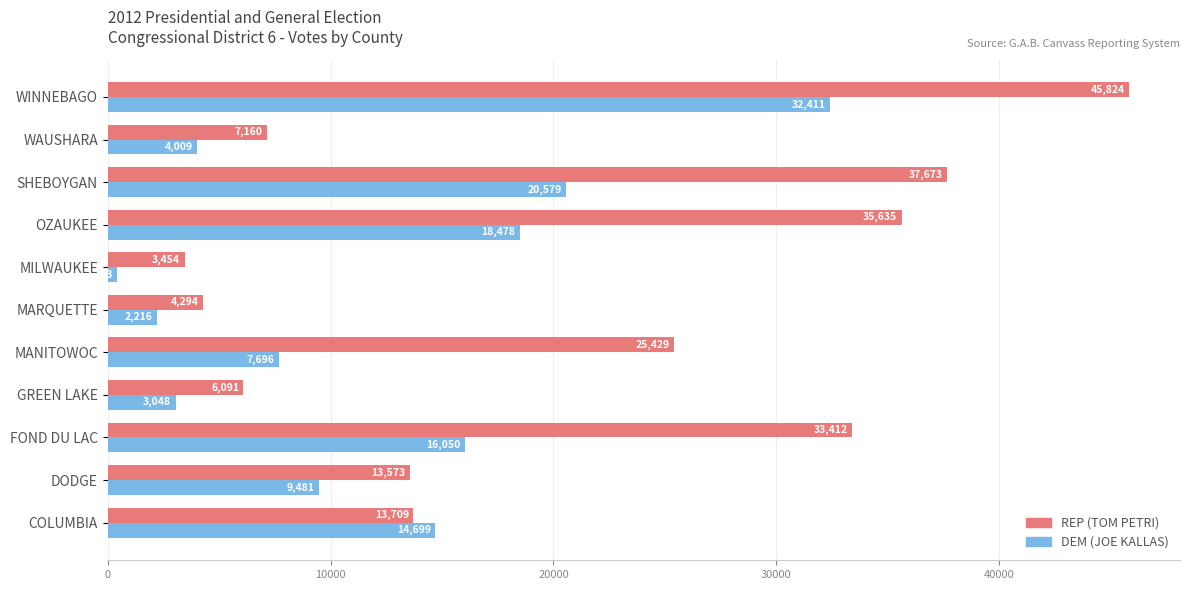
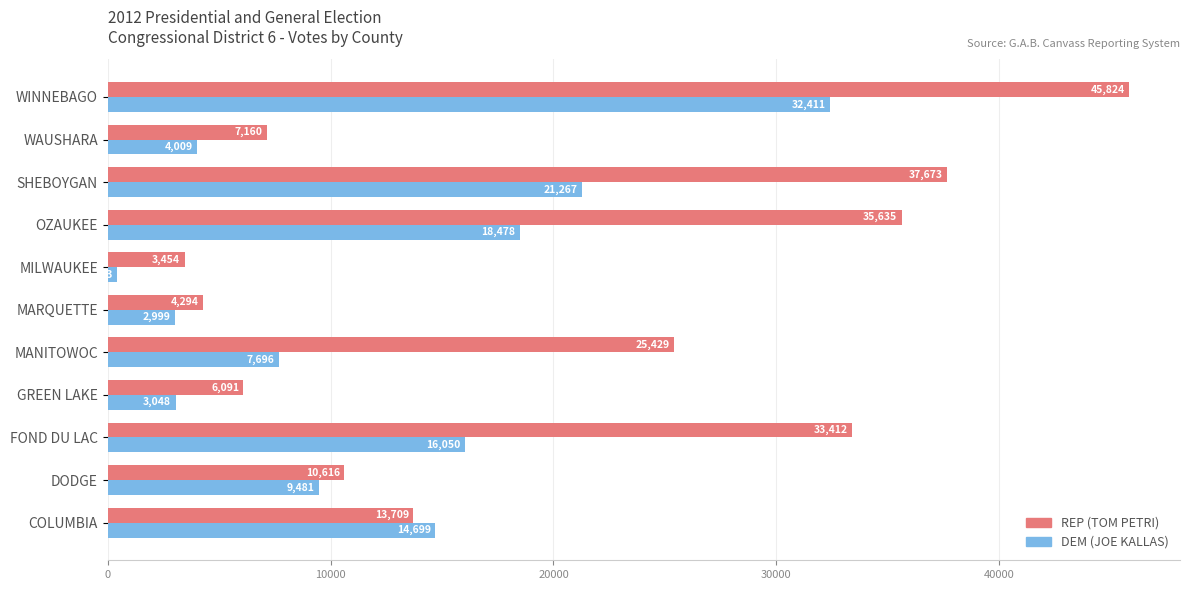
  {
    "REP (TOM PETRI)": {
      "WINNEBAGO": "45,824",
      "WAUSHARA": "7,160",
      "SHEBOYGAN": "37,673",
      "OZAUKEE": "35,635",
      "MILWAUKEE": "3,454",
      "MARQUETTE": "4,294",
      "MANITOWOC": "25,429",
      "GREEN LAKE": "6,091",
      "FOND DU LAC": "33,412",
-     "DODGE": "13,573",
+     "DODGE": "10,616",
      "COLUMBIA": "13,709"
    },
    "DEM (JOE KALLAS)": {
      "WINNEBAGO": "32,411",
      "WAUSHARA": "4,009",
-     "SHEBOYGAN": "20,579",
+     "SHEBOYGAN": "21,267",
      "OZAUKEE": "18,478",
-     "MARQUETTE": "2,216",
+     "MARQUETTE": "2,999",
      "MANITOWOC": "7,696",
      "GREEN LAKE": "3,048",
      "FOND DU LAC": "16,050",
      "DODGE": "9,481",
      "COLUMBIA": "14,699"
    }
  }
